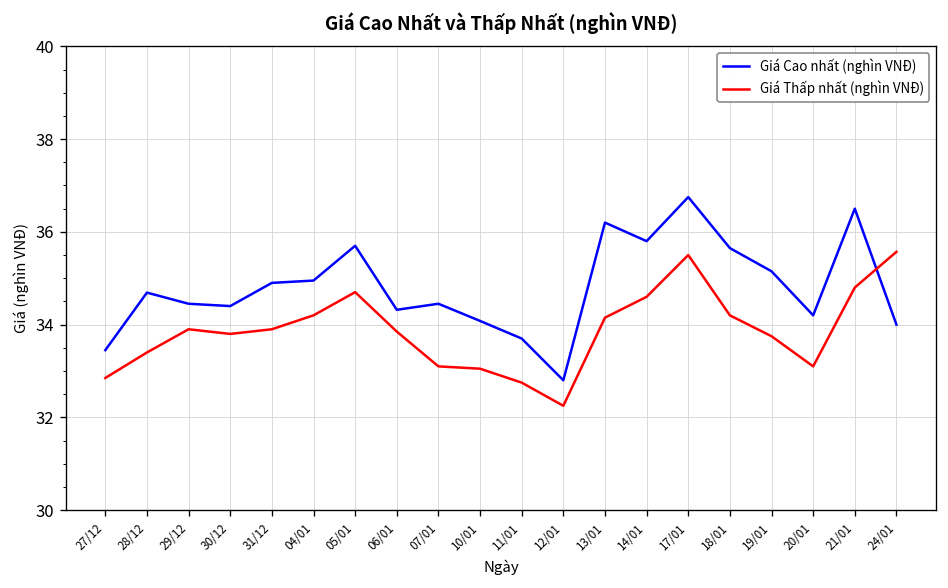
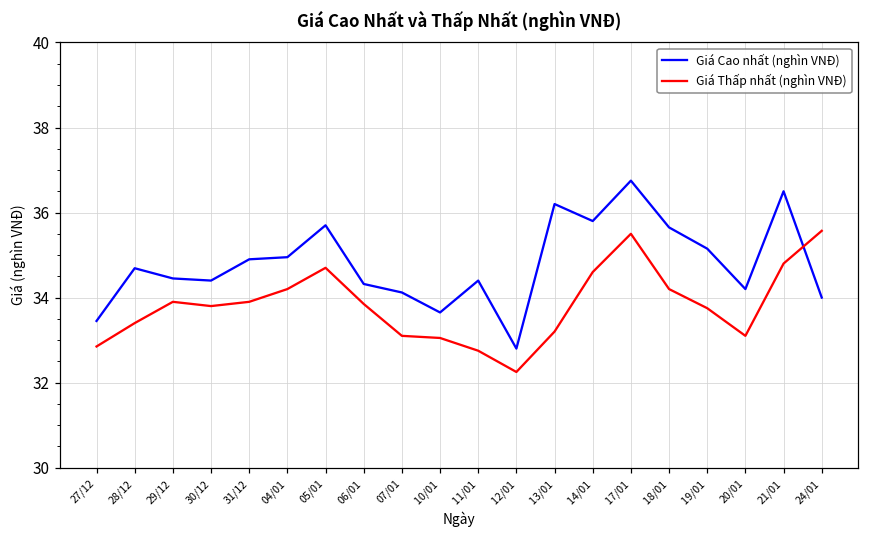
  {
    "Giá Cao nhất (nghìn VNĐ)": {
      "27/12": 33.5,
      "28/12": 34.7,
      "29/12": 34.5,
      "30/12": 34.4,
      "31/12": 34.9,
      "04/01": 35.0,
      "05/01": 35.7,
      "06/01": 34.3,
-     "07/01": 34.5,
-     "10/01": 34.1,
-     "11/01": 33.7,
+     "07/01": 34.1,
+     "10/01": 33.7,
+     "11/01": 34.4,
      "12/01": 32.8,
      "13/01": 36.2,
      "14/01": 35.8,
      "17/01": 36.8,
      "18/01": 35.7,
      "19/01": 35.2,
      "20/01": 34.2,
      "21/01": 36.5,
      "24/01": 34.0
    },
    "Giá Thấp nhất (nghìn VNĐ)": {
      "27/12": 32.9,
      "28/12": 33.4,
      "29/12": 33.9,
      "30/12": 33.8,
      "31/12": 33.9,
      "04/01": 34.2,
      "05/01": 34.7,
      "06/01": 33.9,
      "07/01": 33.1,
      "10/01": 33.1,
      "11/01": 32.8,
      "12/01": 32.3,
-     "13/01": 34.2,
+     "13/01": 33.2,
      "14/01": 34.6,
      "17/01": 35.5,
      "18/01": 34.2,
      "19/01": 33.8,
      "20/01": 33.1,
      "21/01": 34.8,
      "24/01": 35.6
    }
  }
